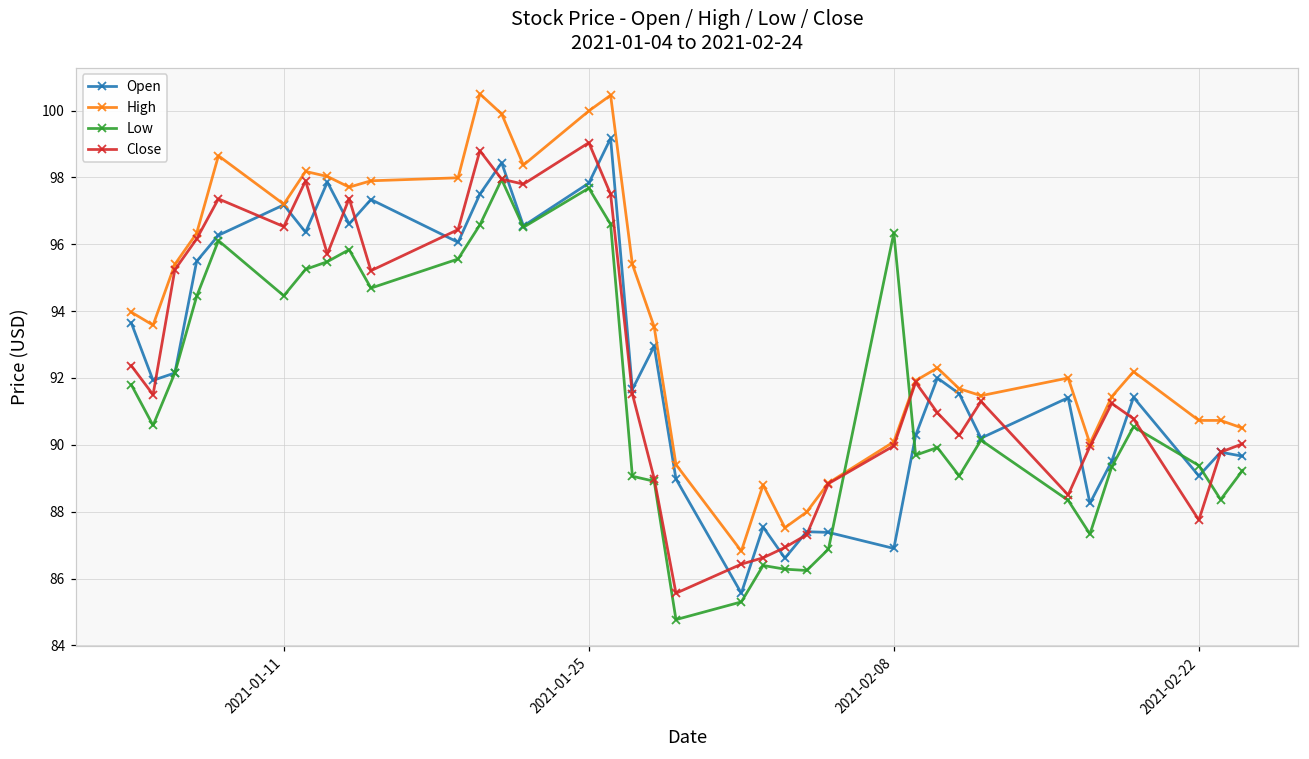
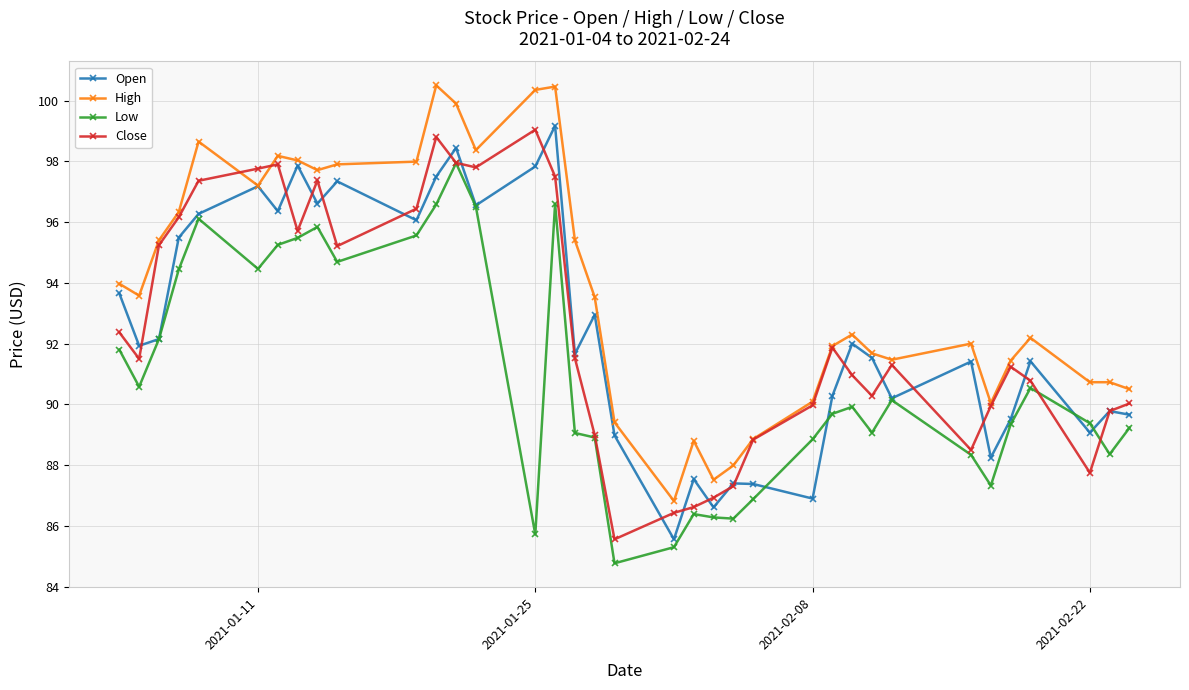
  {
    "Open": {
      "2021-01-25": 97.8,
      "2021-02-08": 86.9,
      "2021-02-22": 89.1
    },
    "High": {
-     "2021-01-25": 100.0,
+     "2021-01-25": 100.4,
      "2021-02-08": 90.1,
      "2021-02-22": 90.7
    },
    "Low": {
      "2021-01-11": 94.5,
-     "2021-01-25": 97.7,
-     "2021-02-08": 96.3,
+     "2021-01-25": 85.7,
+     "2021-02-08": 88.9,
      "2021-02-22": 89.4
    },
    "Close": {
-     "2021-01-11": 96.5,
+     "2021-01-11": 97.8,
      "2021-01-25": 99.0,
      "2021-02-08": 90.0,
      "2021-02-22": 87.8
    }
  }
